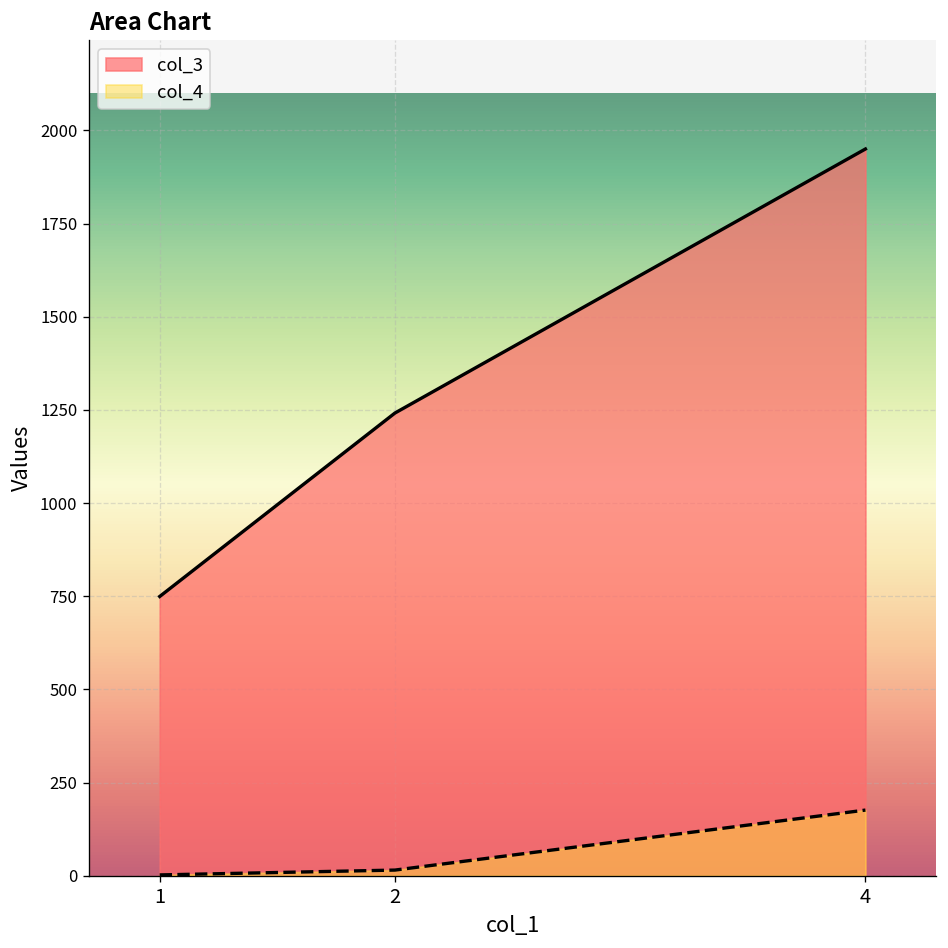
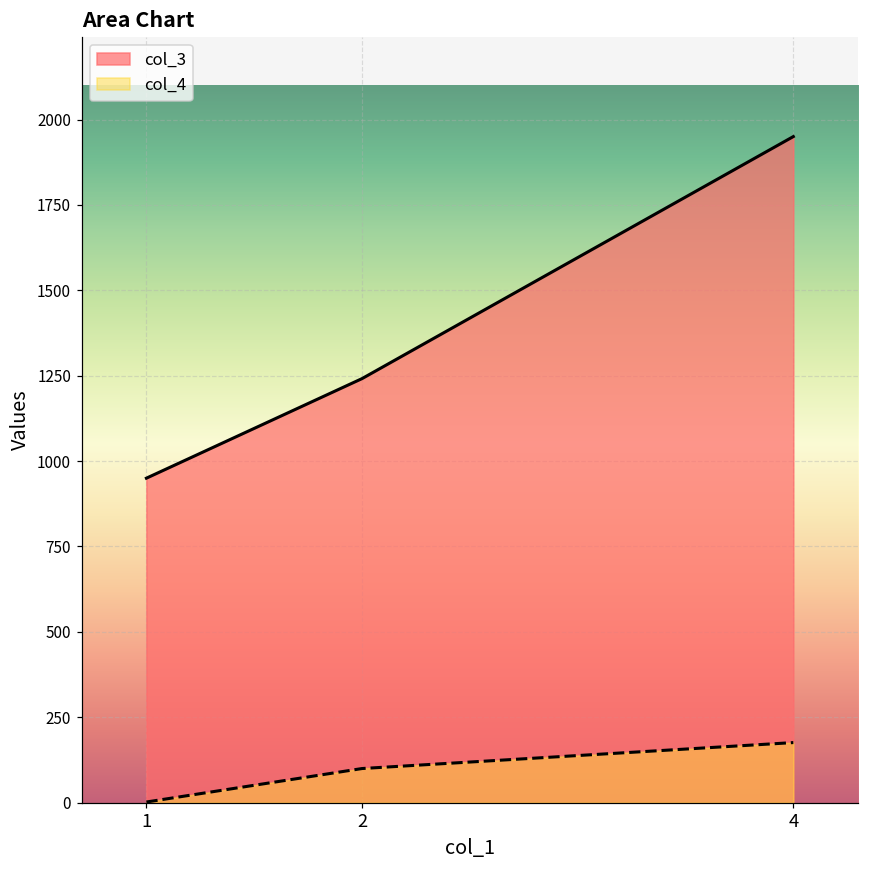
  {
    "col_3": {
-     "1": 750,
+     "1": 950,
      "2": 1240,
      "4": 1950
    },
    "col_4": {
      "1": 0,
-     "2": 20,
+     "2": 100,
      "4": 180
    }
  }
